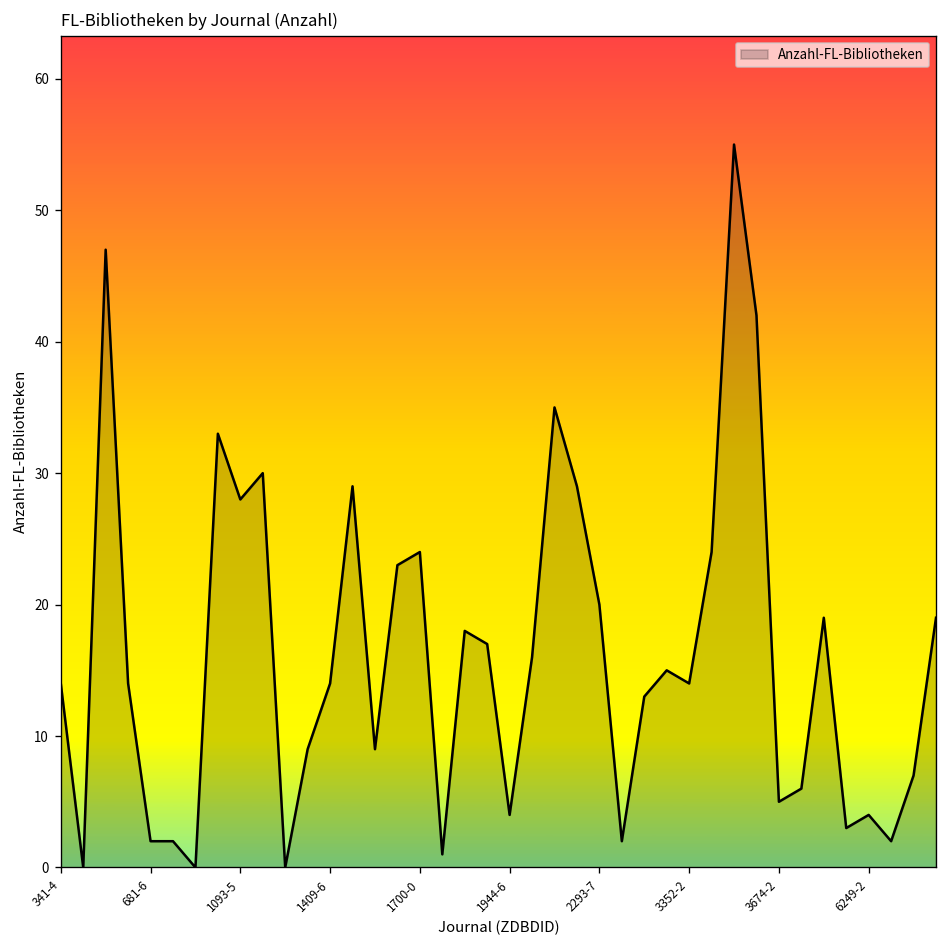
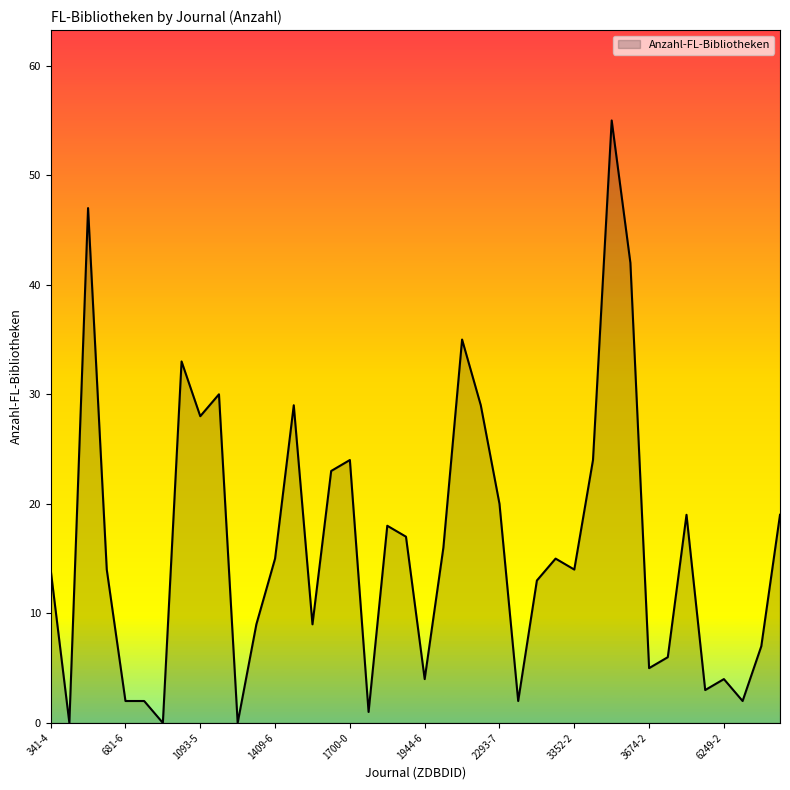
  {
    "341-4": 14,
    "681-6": 2,
    "1093-5": 28,
-   "1409-6": 14,
+   "1409-6": 15,
    "1700-0": 24,
    "1944-6": 4,
    "2293-7": 20,
    "3352-2": 14,
    "3674-2": 5,
    "6249-2": 4
  }
